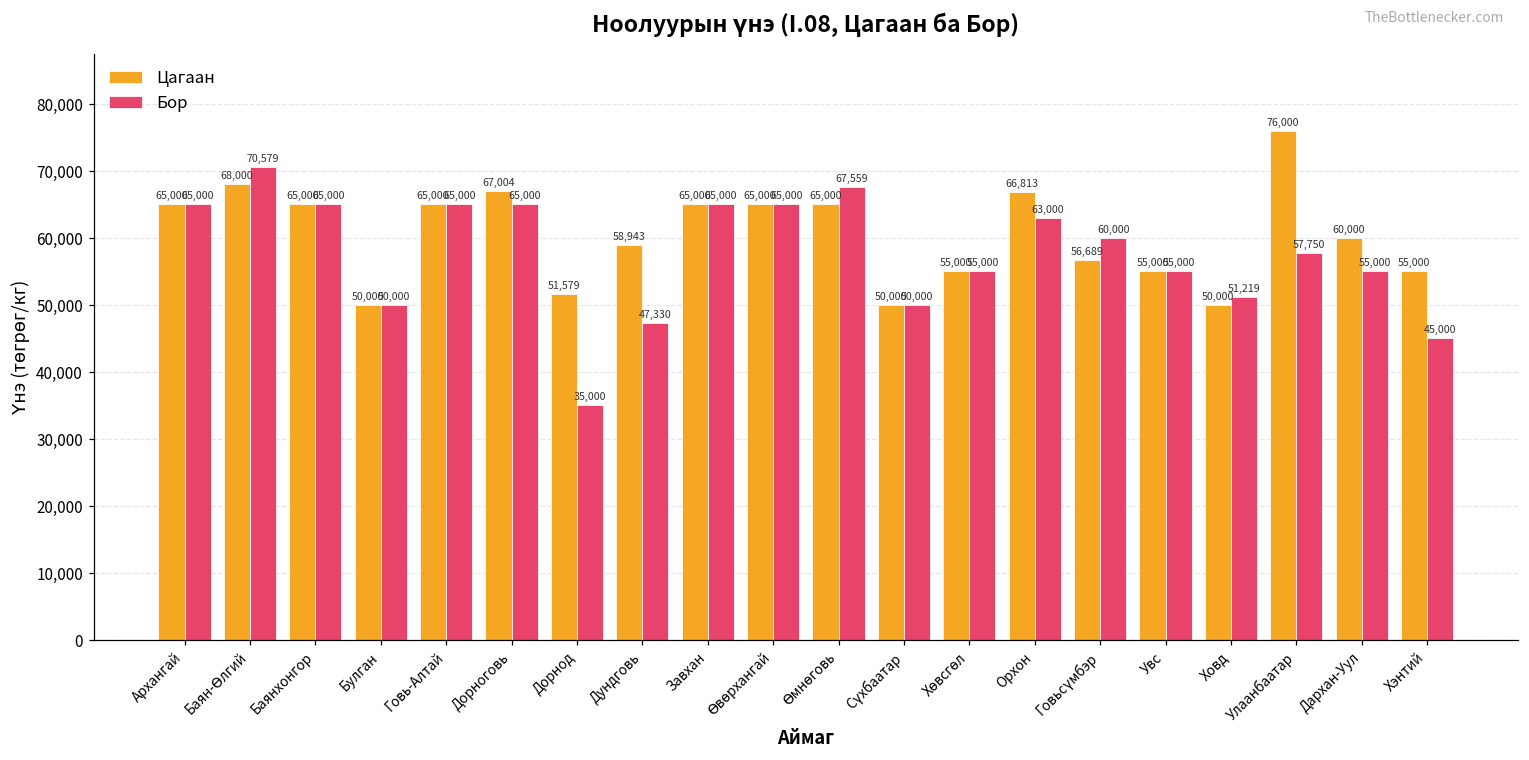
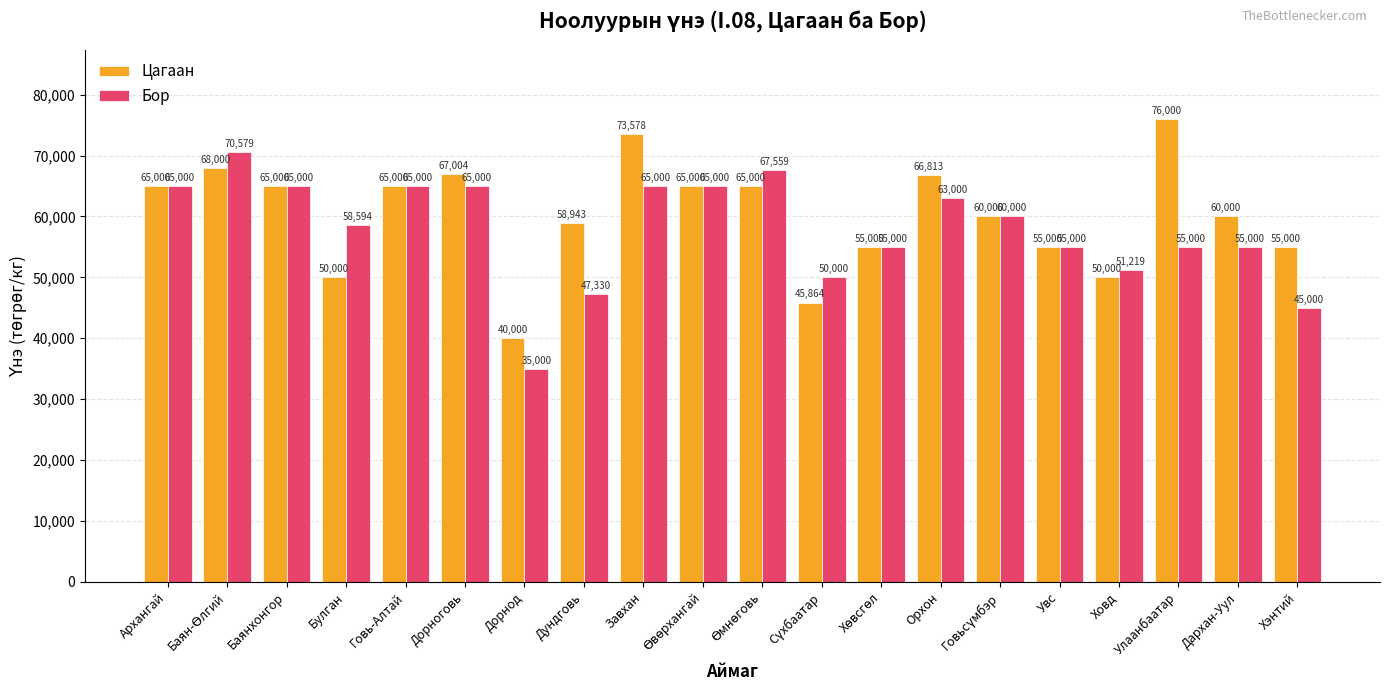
  {
    "Цагаан": {
      "Баян-Өлгий": "68,000",
      "Булган": "50,000",
      "Дорноговь": "67,004",
-     "Дорнод": "51,579",
+     "Дорнод": "40,000",
      "Дундговь": "58,943",
-     "Завхан": "65,000",
+     "Завхан": "73,578",
      "Өмнөговь": "65,000",
-     "Сүхбаатар": "50,000",
+     "Сүхбаатар": "45,864",
      "Орхон": "66,813",
-     "Говьсүмбэр": "56,689",
+     "Говьсүмбэр": "60,000",
      "Ховд": "50,000",
      "Улаанбаатар": "76,000",
      "Дархан-Уул": "60,000",
      "Хэнтий": "55,000"
    },
    "Бор": {
      "Баян-Өлгий": "70,579",
-     "Булган": "50,000",
+     "Булган": "58,594",
      "Дорноговь": "65,000",
      "Дорнод": "35,000",
      "Дундговь": "47,330",
      "Завхан": "65,000",
      "Өмнөговь": "67,559",
      "Сүхбаатар": "50,000",
      "Орхон": "63,000",
      "Ховд": "51,219",
-     "Улаанбаатар": "57,750",
+     "Улаанбаатар": "55,000",
      "Дархан-Уул": "55,000",
      "Хэнтий": "45,000"
    }
  }
